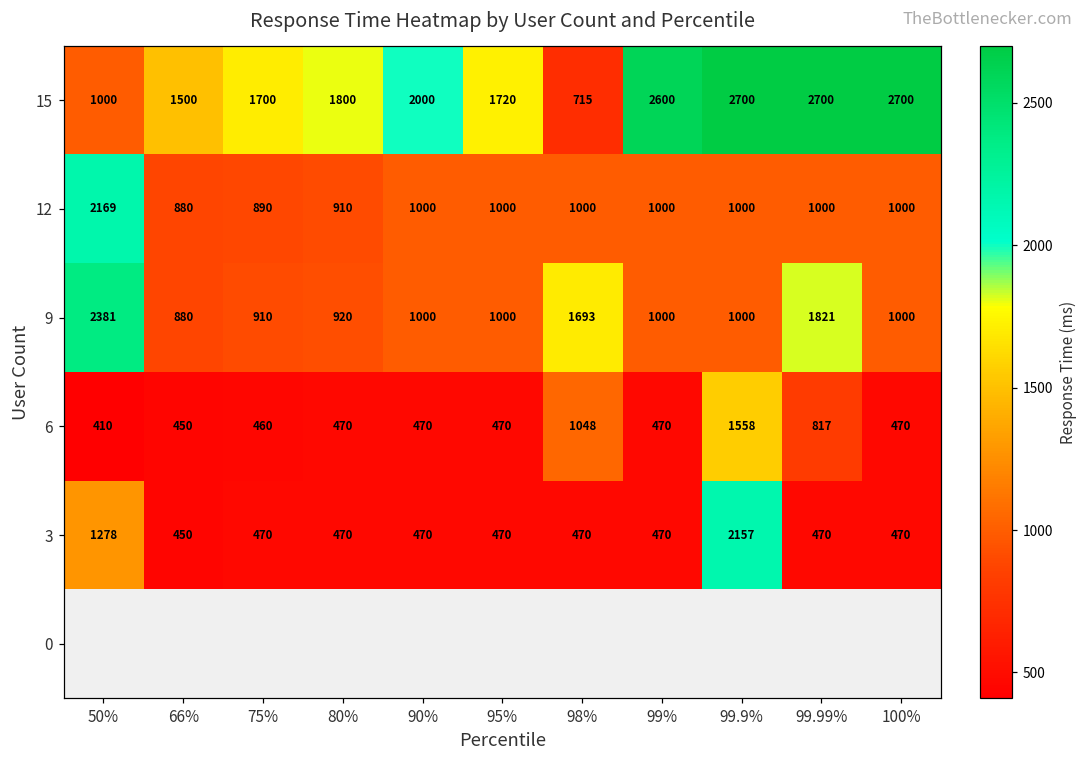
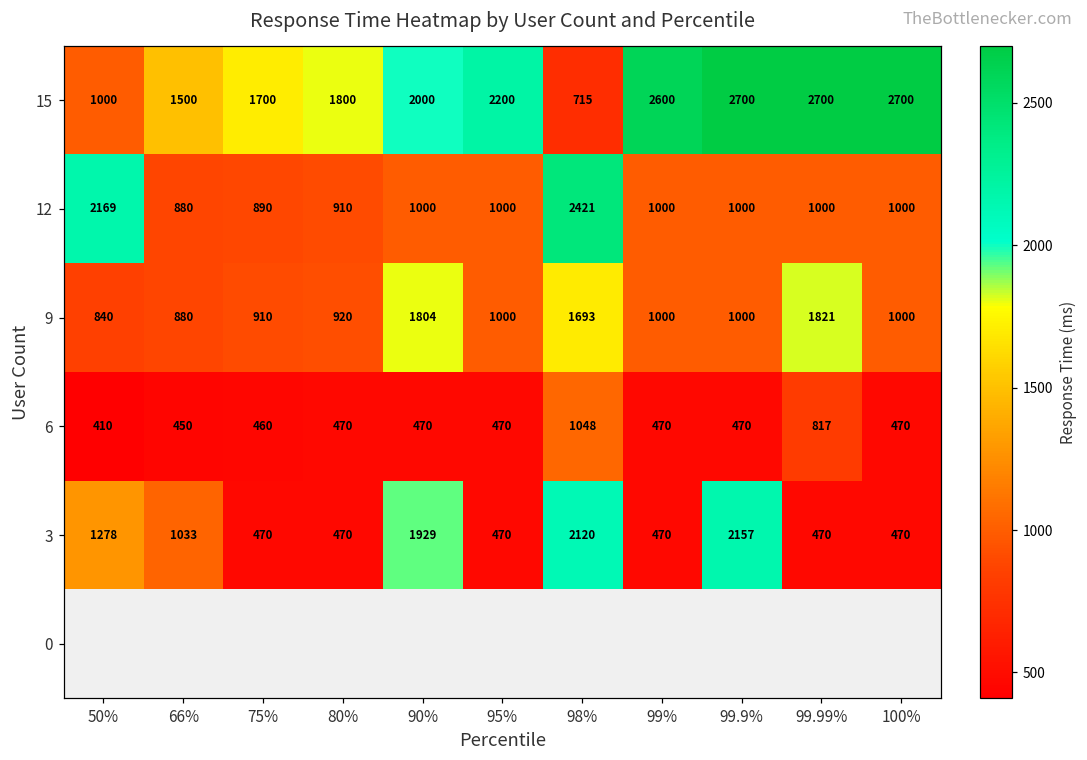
  {
    "15": {
      "50%": 1000,
      "66%": 1500,
      "75%": 1700,
      "80%": 1800,
      "90%": 2000,
-     "95%": 1720,
+     "95%": 2200,
      "98%": 715,
      "99%": 2600,
      "99.9%": 2700,
      "99.99%": 2700,
      "100%": 2700
    },
    "12": {
      "50%": 2169,
      "66%": 880,
      "75%": 890,
      "80%": 910,
      "90%": 1000,
      "95%": 1000,
-     "98%": 1000,
+     "98%": 2421,
      "99%": 1000,
      "99.9%": 1000,
      "99.99%": 1000,
      "100%": 1000
    },
    "9": {
-     "50%": 2381,
+     "50%": 840,
      "66%": 880,
      "75%": 910,
      "80%": 920,
-     "90%": 1000,
+     "90%": 1804,
      "95%": 1000,
      "98%": 1693,
      "99%": 1000,
      "99.9%": 1000,
      "99.99%": 1821,
      "100%": 1000
    },
    "6": {
      "50%": 410,
      "66%": 450,
      "75%": 460,
      "80%": 470,
      "90%": 470,
      "95%": 470,
      "98%": 1048,
      "99%": 470,
-     "99.9%": 1558,
+     "99.9%": 470,
      "99.99%": 817,
      "100%": 470
    },
    "3": {
      "50%": 1278,
-     "66%": 450,
+     "66%": 1033,
      "75%": 470,
      "80%": 470,
-     "90%": 470,
+     "90%": 1929,
      "95%": 470,
-     "98%": 470,
+     "98%": 2120,
      "99%": 470,
      "99.9%": 2157,
      "99.99%": 470,
      "100%": 470
    }
  }
